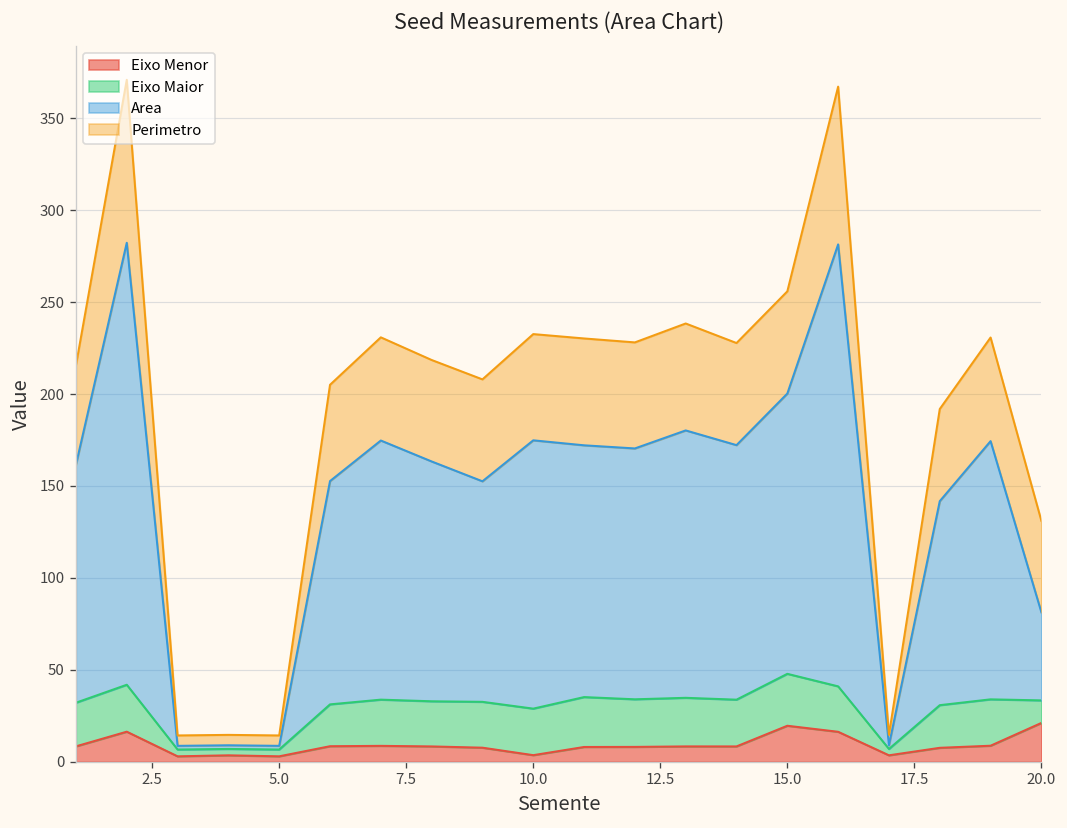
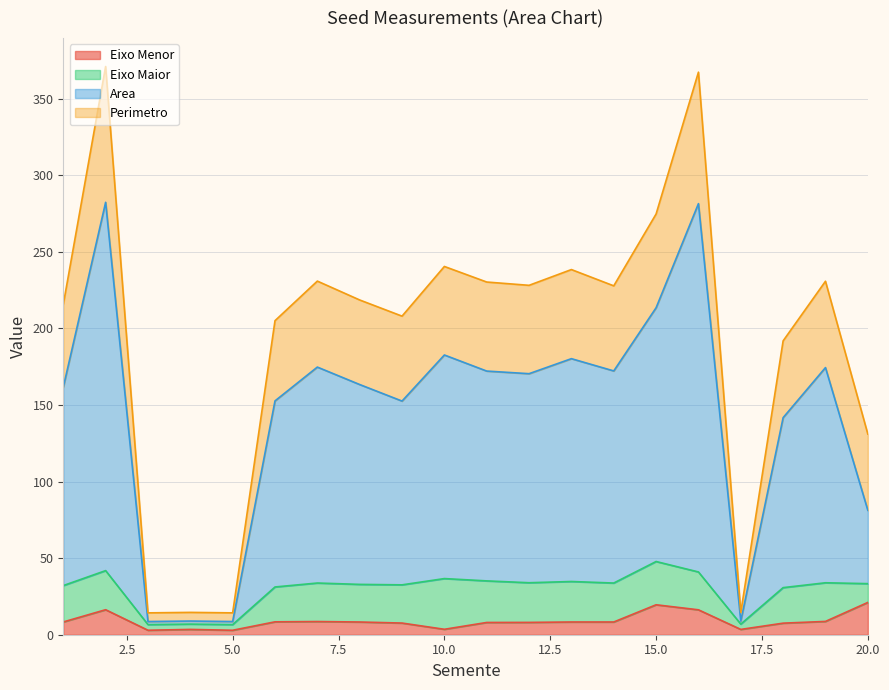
  {
    "Eixo Menor": {
      "5.0": 3,
      "10.0": 4,
      "15.0": 20,
      "20.0": 21
    },
    "Eixo Maior": {
      "5.0": 4,
-     "10.0": 25,
+     "10.0": 33,
      "15.0": 28,
      "20.0": 12
    },
    "Area": {
      "5.0": 2,
      "10.0": 146,
-     "15.0": 153,
+     "15.0": 166,
      "20.0": 48
    },
    "Perimetro": {
      "5.0": 6,
      "10.0": 58,
-     "15.0": 56,
+     "15.0": 61,
      "20.0": 50
    }
  }
